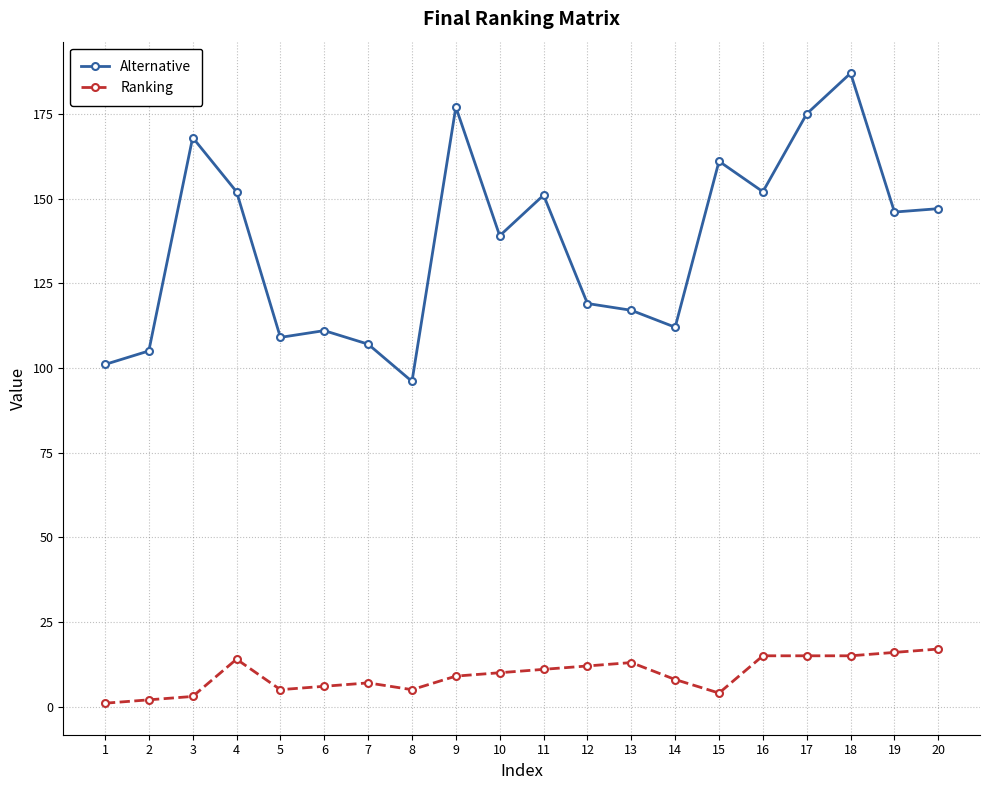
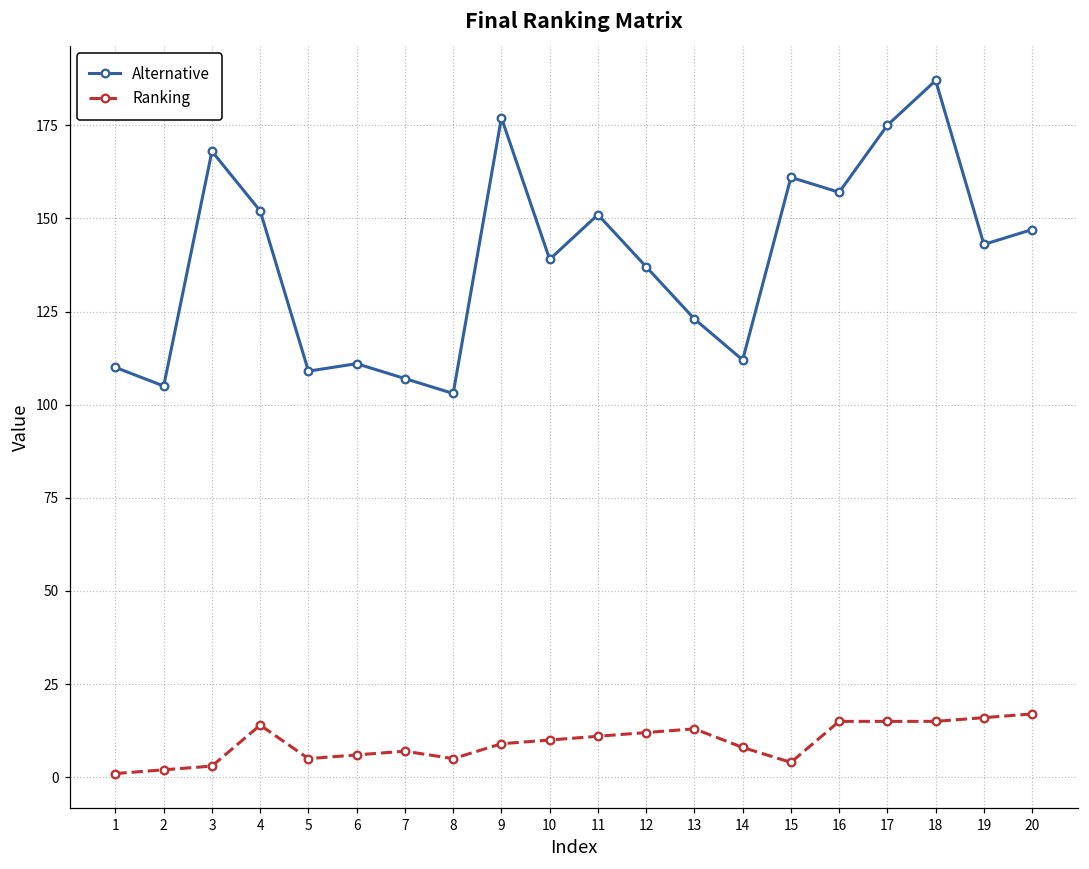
  {
    "Alternative": {
-     "1": 101,
+     "1": 110,
      "2": 105,
      "3": 168,
      "4": 152,
      "5": 109,
      "6": 111,
      "7": 107,
-     "8": 96,
+     "8": 103,
      "9": 177,
      "10": 139,
      "11": 151,
-     "12": 119,
-     "13": 117,
+     "12": 137,
+     "13": 123,
      "14": 112,
      "15": 161,
-     "16": 152,
+     "16": 157,
      "17": 175,
      "18": 187,
-     "19": 146,
+     "19": 143,
      "20": 147
    },
    "Ranking": {
      "1": 1,
      "2": 2,
      "3": 3,
      "4": 14,
      "5": 5,
      "6": 6,
      "7": 7,
      "8": 5,
      "9": 9,
      "10": 10,
      "11": 11,
      "12": 12,
      "13": 13,
      "14": 8,
      "15": 4,
      "16": 15,
      "17": 15,
      "18": 15,
      "19": 16,
      "20": 17
    }
  }
